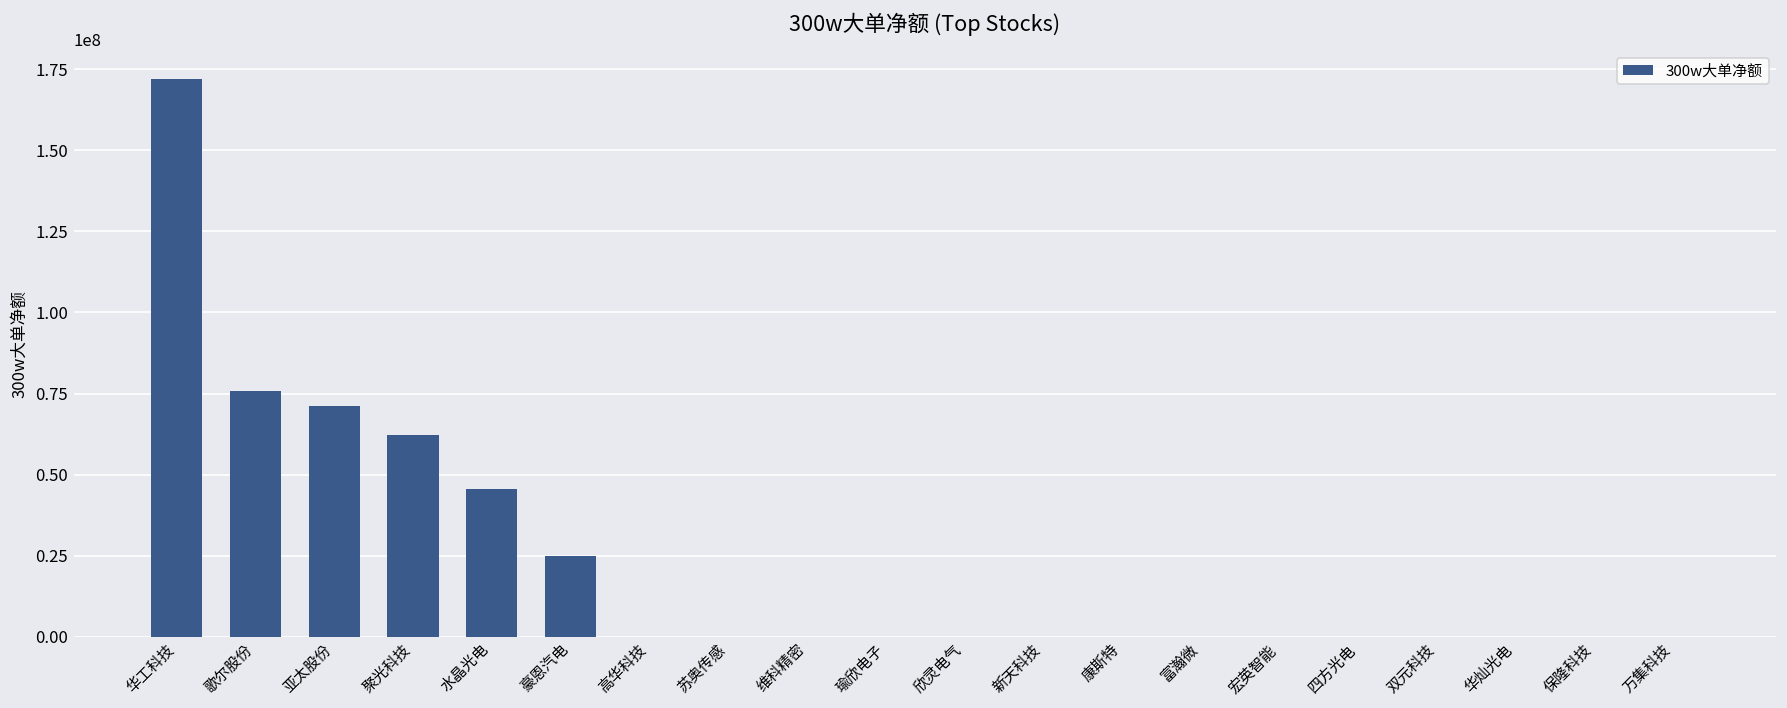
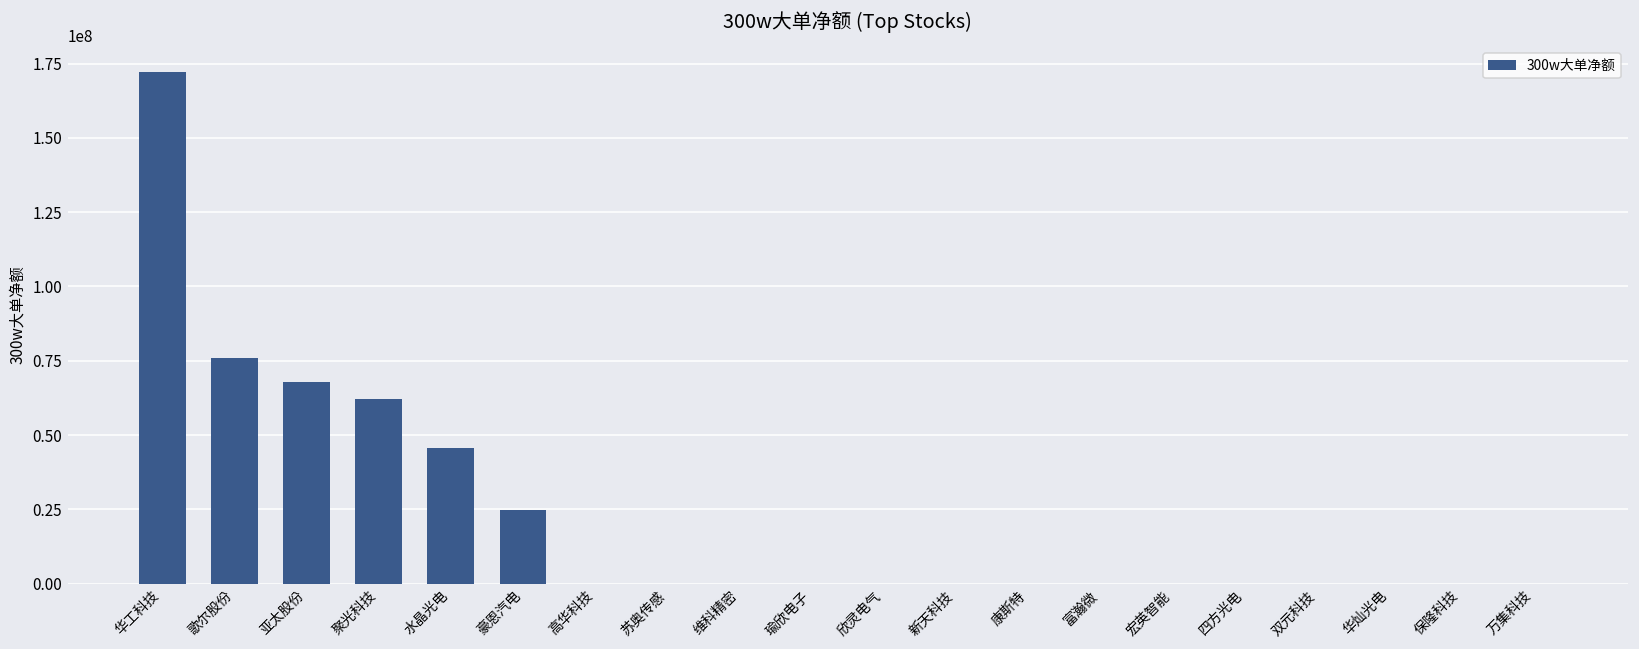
  {
    "华工科技": 172000000,
    "歌尔股份": 76000000,
-   "亚太股份": 71000000,
+   "亚太股份": 68000000,
    "聚光科技": 62000000,
    "水晶光电": 46000000,
    "豪恩汽电": 25000000,
    "高华科技": 0,
    "苏奥传感": 0,
    "维科精密": 0,
    "瑜欣电子": 0,
    "欣灵电气": 0,
    "新天科技": 0,
    "康斯特": 0,
    "富瀚微": 0,
    "宏英智能": 0,
    "四方光电": 0,
    "双元科技": 0,
    "华灿光电": 0,
    "保隆科技": 0,
    "万集科技": 0
  }
